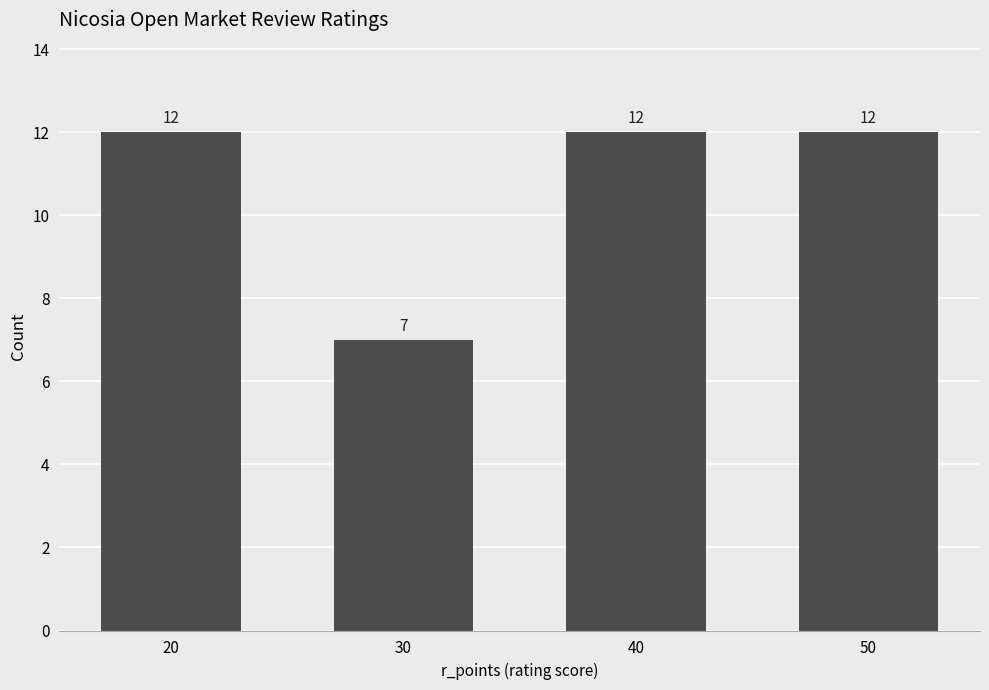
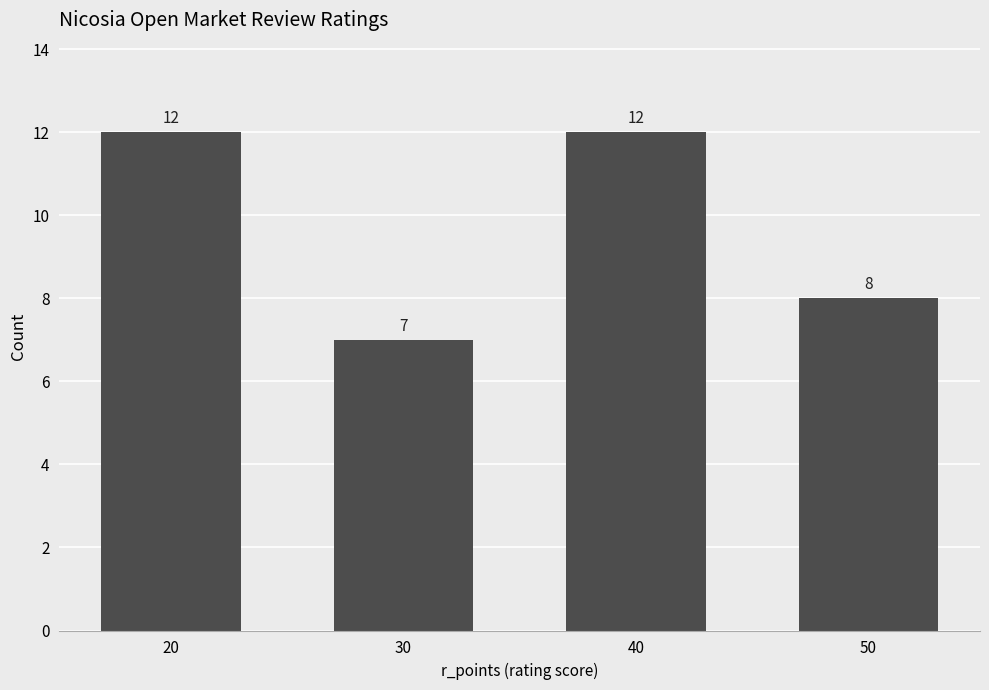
  {
    "20": 12,
    "30": 7,
    "40": 12,
-   "50": 12
+   "50": 8
  }
